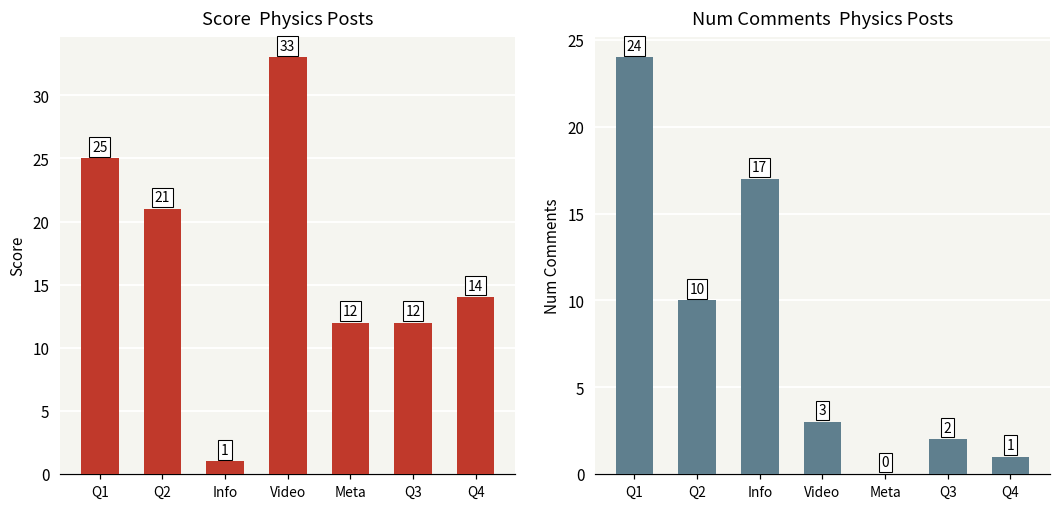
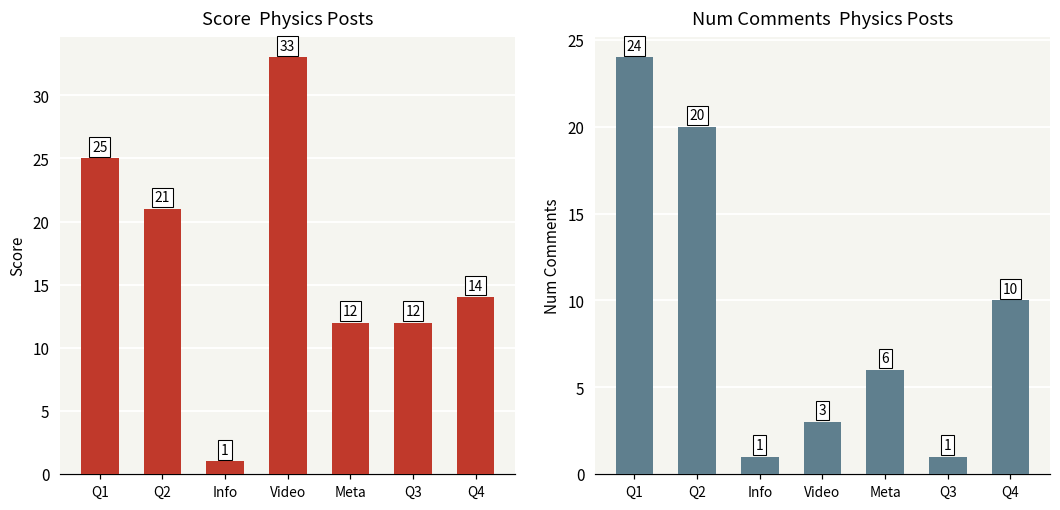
  {
    "Num Comments Physics Posts": {
-     "Q2": 10,
-     "Info": 17,
-     "Meta": 0,
-     "Q3": 2,
-     "Q4": 1
+     "Q2": 20,
+     "Info": 1,
+     "Meta": 6,
+     "Q3": 1,
+     "Q4": 10
    }
  }
